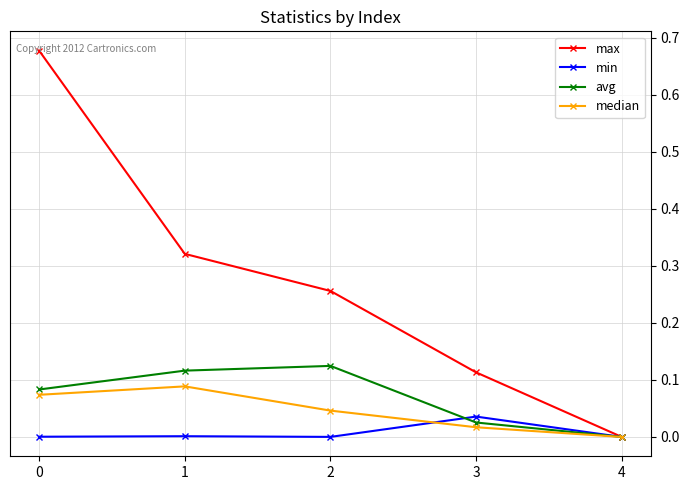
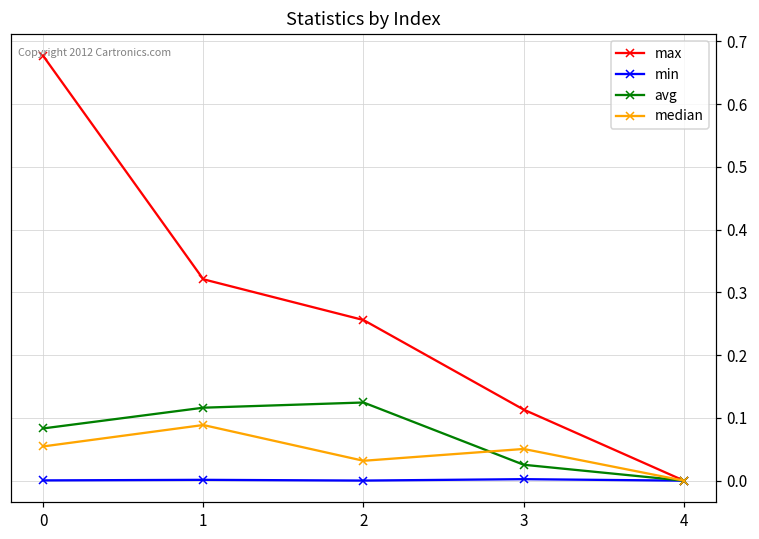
  {
    "max": {
      "1": 0.32,
      "2": 0.26,
      "3": 0.11
    },
    "min": {
      "0": 0.00,
      "1": 0.00,
      "2": 0.00,
-     "3": 0.04
+     "3": 0.00
    },
    "avg": {
      "0": 0.08,
      "1": 0.12,
      "2": 0.12,
      "3": 0.03
    },
    "median": {
-     "0": 0.07,
+     "0": 0.05,
      "1": 0.09,
-     "2": 0.05,
-     "3": 0.02
+     "2": 0.03,
+     "3": 0.05
    }
  }
